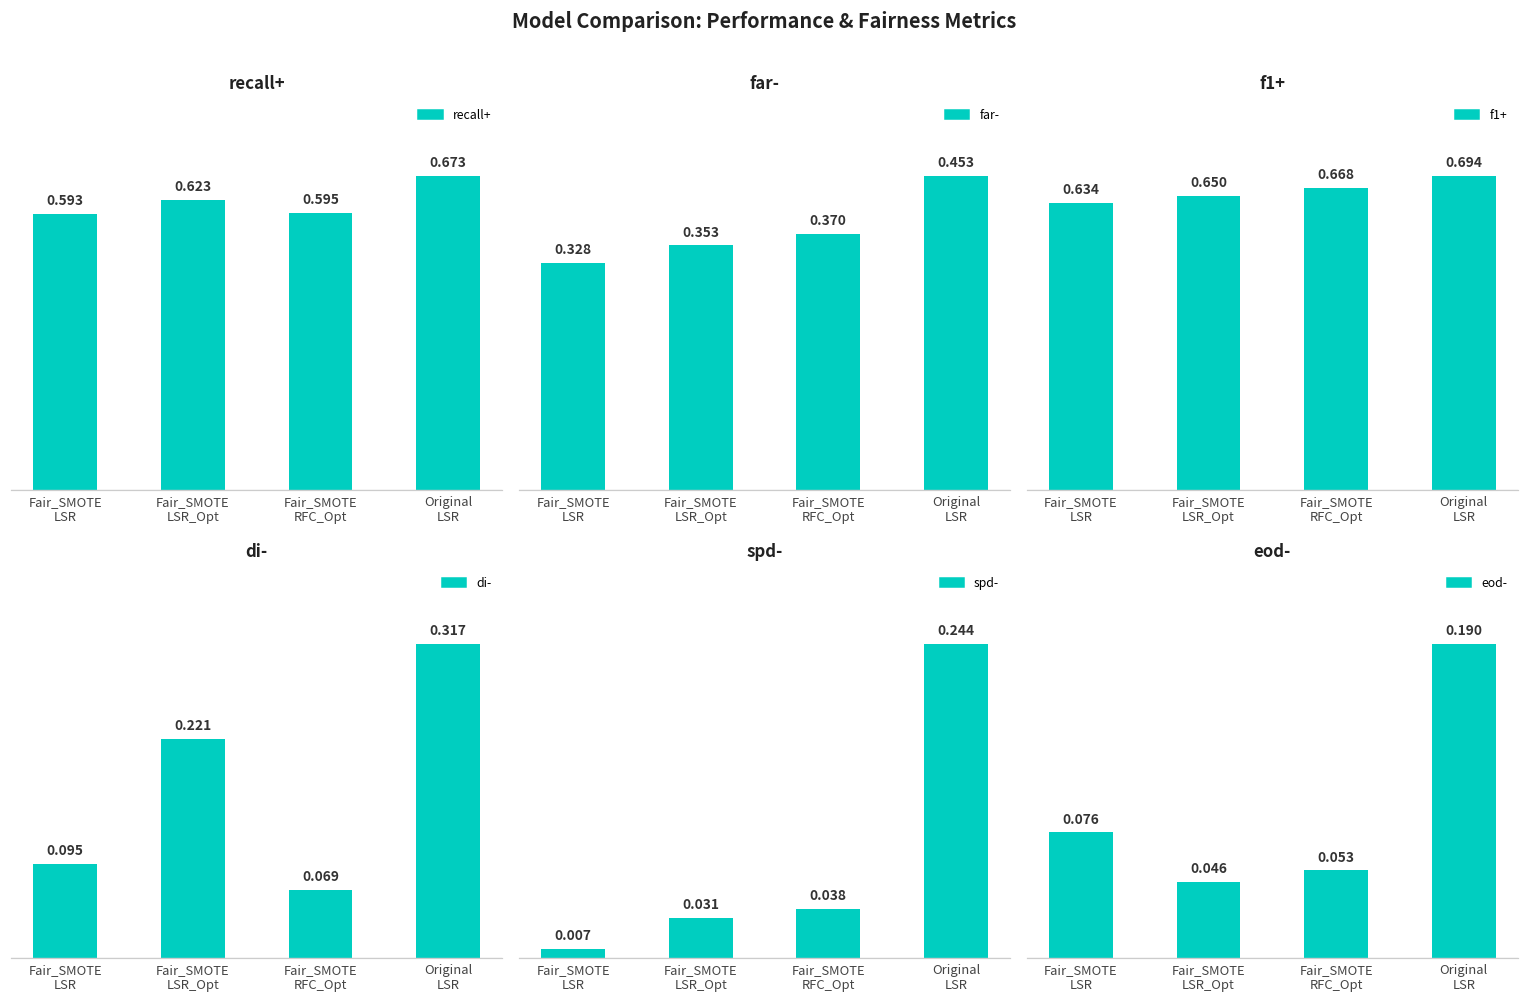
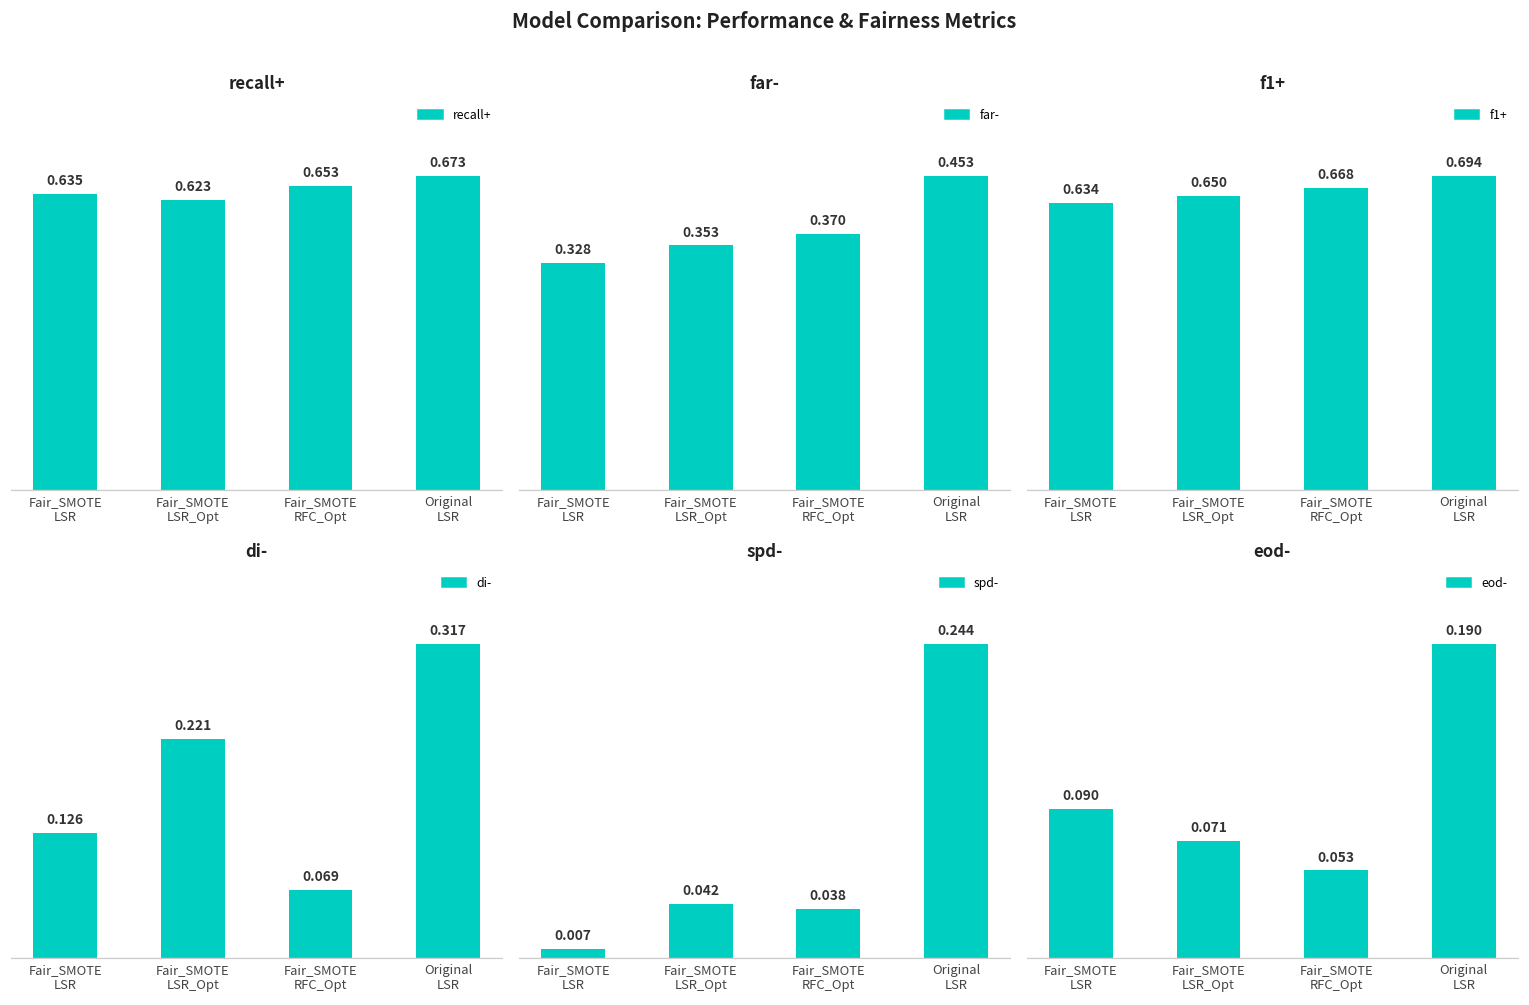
  {
    "recall+": {
-     "Fair_SMOTE LSR": 0.593,
+     "Fair_SMOTE LSR": 0.635,
      "Fair_SMOTE LSR_Opt": 0.623,
-     "Fair_SMOTE RFC_Opt": 0.595,
+     "Fair_SMOTE RFC_Opt": 0.653,
      "Original LSR": 0.673
    },
    "far-": {
      "Fair_SMOTE LSR": 0.328,
      "Fair_SMOTE LSR_Opt": 0.353,
      "Fair_SMOTE RFC_Opt": 0.370,
      "Original LSR": 0.453
    },
    "f1+": {
      "Fair_SMOTE LSR": 0.634,
      "Fair_SMOTE LSR_Opt": 0.650,
      "Fair_SMOTE RFC_Opt": 0.668,
      "Original LSR": 0.694
    },
    "di-": {
-     "Fair_SMOTE LSR": 0.095,
+     "Fair_SMOTE LSR": 0.126,
      "Fair_SMOTE LSR_Opt": 0.221,
      "Fair_SMOTE RFC_Opt": 0.069,
      "Original LSR": 0.317
    },
    "spd-": {
      "Fair_SMOTE LSR": 0.007,
-     "Fair_SMOTE LSR_Opt": 0.031,
+     "Fair_SMOTE LSR_Opt": 0.042,
      "Fair_SMOTE RFC_Opt": 0.038,
      "Original LSR": 0.244
    },
    "eod-": {
-     "Fair_SMOTE LSR": 0.076,
-     "Fair_SMOTE LSR_Opt": 0.046,
+     "Fair_SMOTE LSR": 0.090,
+     "Fair_SMOTE LSR_Opt": 0.071,
      "Fair_SMOTE RFC_Opt": 0.053,
      "Original LSR": 0.190
    }
  }
